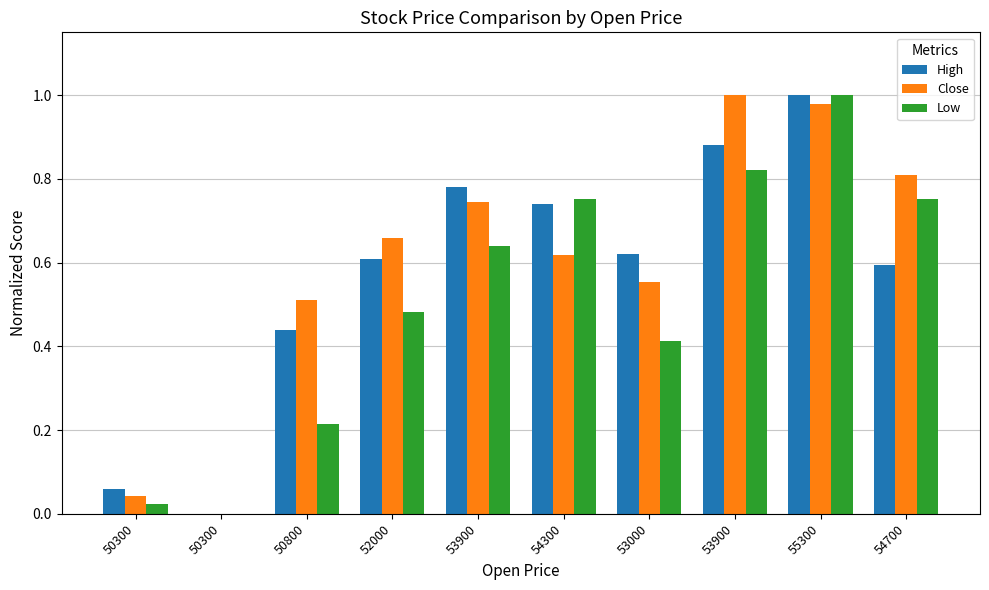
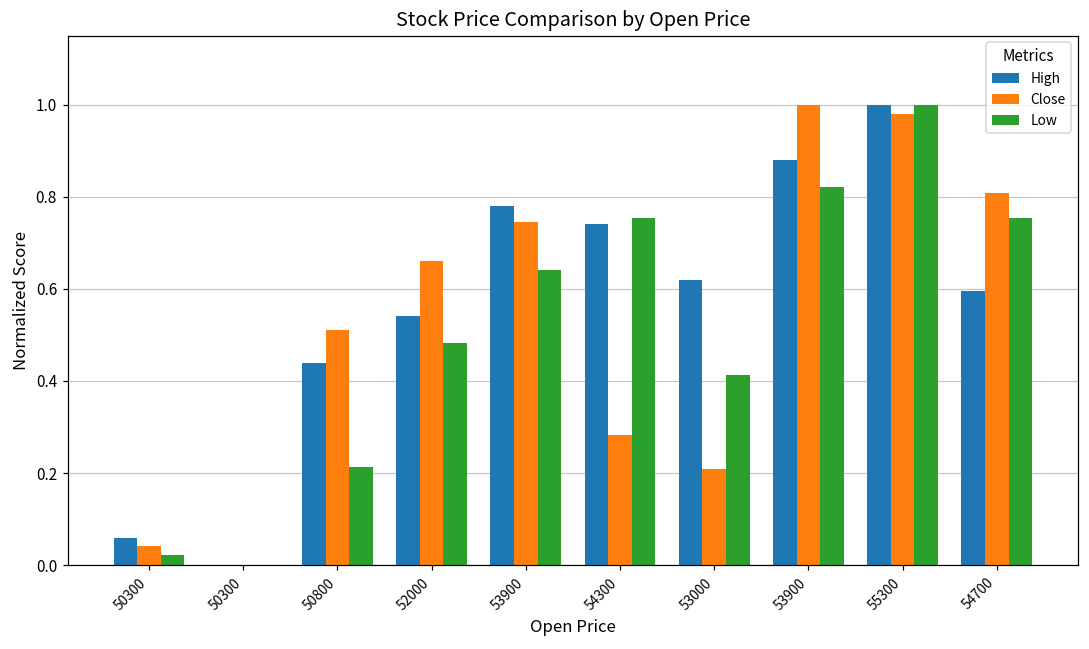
  {
    "High": {
      "50800": 0.44,
-     "52000": 0.61,
+     "52000": 0.54,
      "54300": 0.74,
      "53000": 0.62,
      "55300": 1.00,
      "54700": 0.60
    },
    "Close": {
      "50800": 0.51,
      "52000": 0.66,
-     "54300": 0.62,
-     "53000": 0.55,
+     "54300": 0.28,
+     "53000": 0.21,
      "55300": 0.98,
      "54700": 0.81
    },
    "Low": {
      "50800": 0.21,
      "52000": 0.48,
      "54300": 0.75,
      "53000": 0.41,
      "55300": 1.00,
      "54700": 0.75
    }
  }
